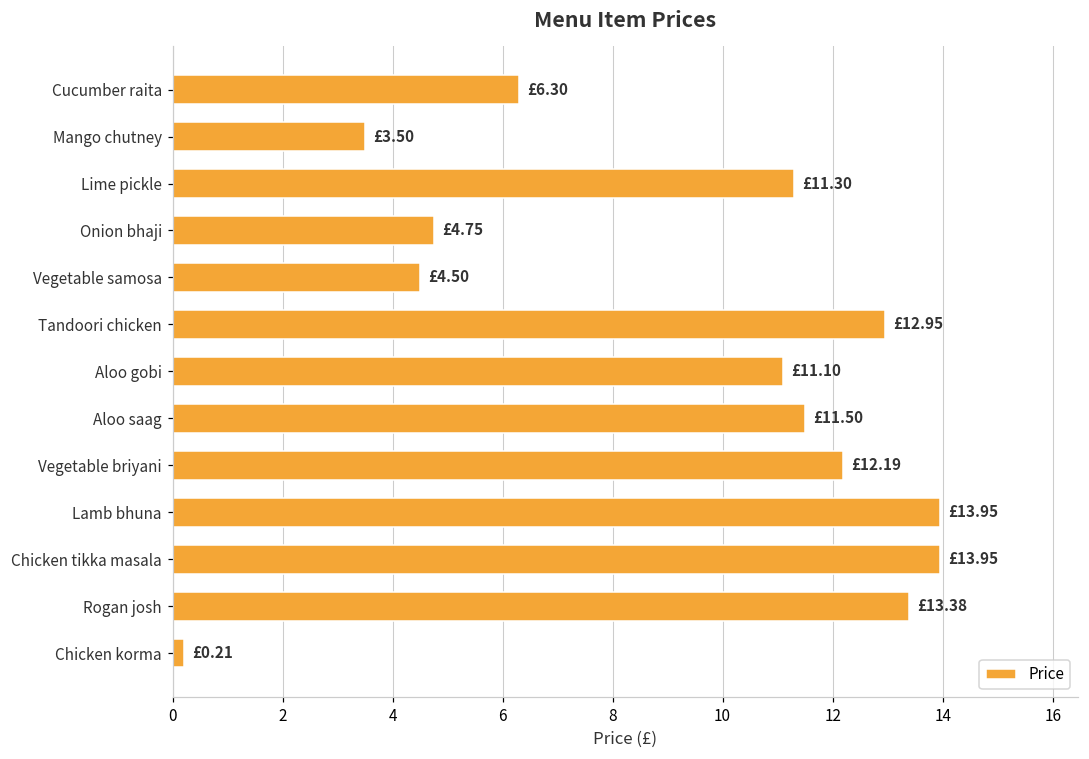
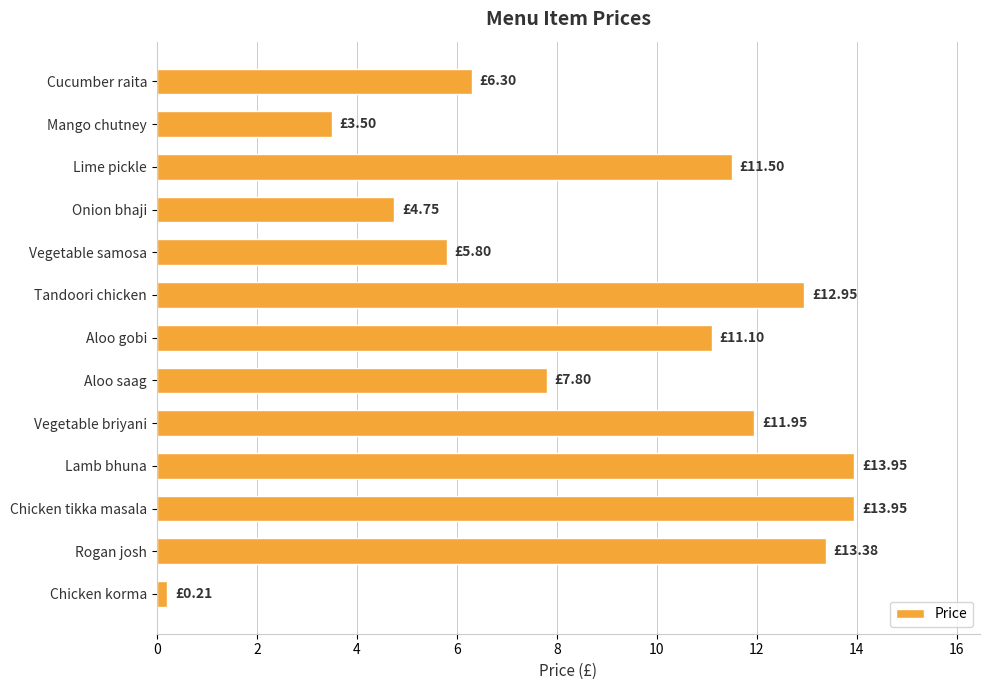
  {
    "Cucumber raita": "£6.30",
    "Mango chutney": "£3.50",
-   "Lime pickle": "£11.30",
+   "Lime pickle": "£11.50",
    "Onion bhaji": "£4.75",
-   "Vegetable samosa": "£4.50",
+   "Vegetable samosa": "£5.80",
    "Tandoori chicken": "£12.95",
    "Aloo gobi": "£11.10",
-   "Aloo saag": "£11.50",
-   "Vegetable briyani": "£12.19",
+   "Aloo saag": "£7.80",
+   "Vegetable briyani": "£11.95",
    "Lamb bhuna": "£13.95",
    "Chicken tikka masala": "£13.95",
    "Rogan josh": "£13.38",
    "Chicken korma": "£0.21"
  }
